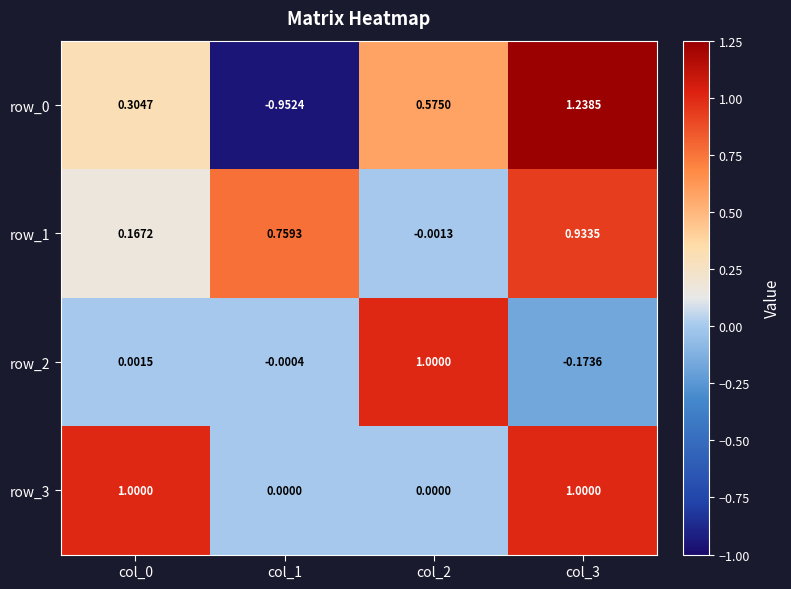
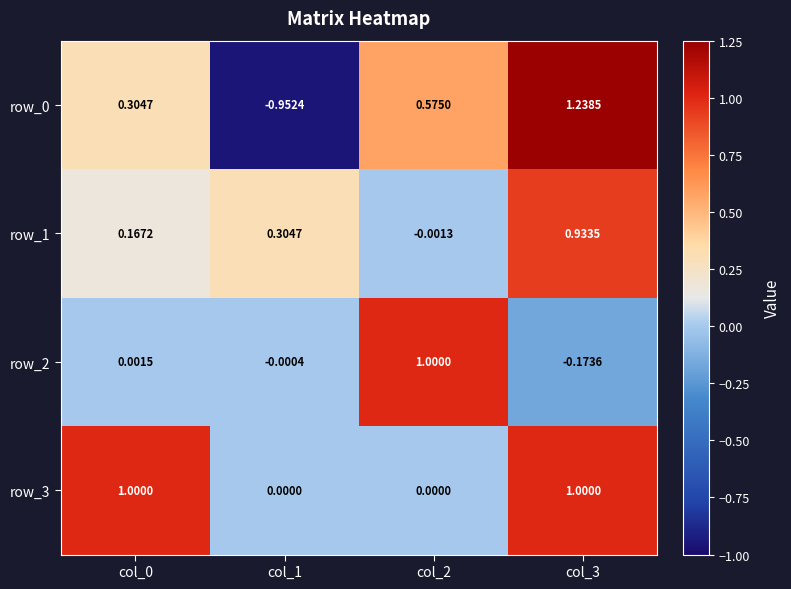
  {
    "row_0": {
      "col_0": 0.3047,
      "col_1": -0.9524,
      "col_2": 0.5750,
      "col_3": 1.2385
    },
    "row_1": {
      "col_0": 0.1672,
-     "col_1": 0.7593,
+     "col_1": 0.3047,
      "col_2": -0.0013,
      "col_3": 0.9335
    },
    "row_2": {
      "col_0": 0.0015,
      "col_1": -0.0004,
      "col_2": 1.0000,
      "col_3": -0.1736
    },
    "row_3": {
      "col_0": 1.0000,
      "col_1": 0.0000,
      "col_2": 0.0000,
      "col_3": 1.0000
    }
  }
